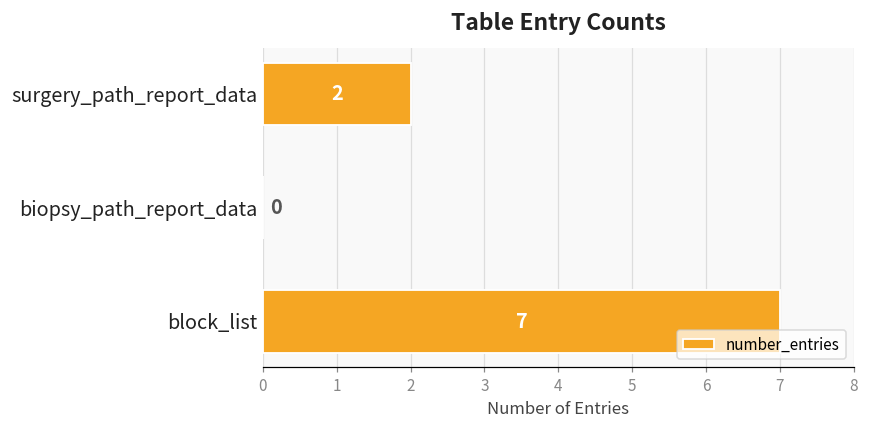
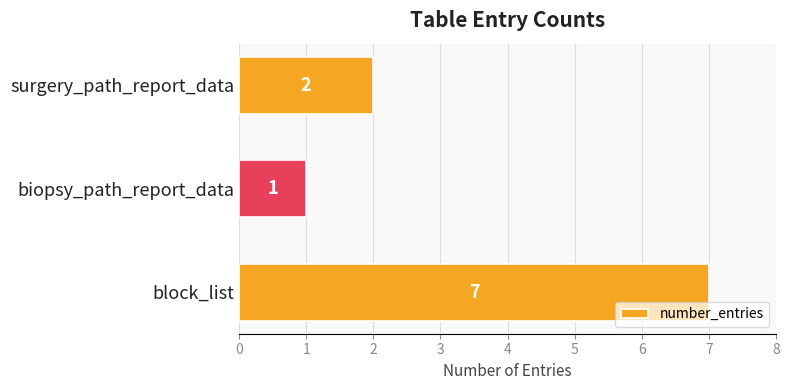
  {
    "surgery_path_report_data": 2,
-   "biopsy_path_report_data": 0,
+   "biopsy_path_report_data": 1,
    "block_list": 7
  }
